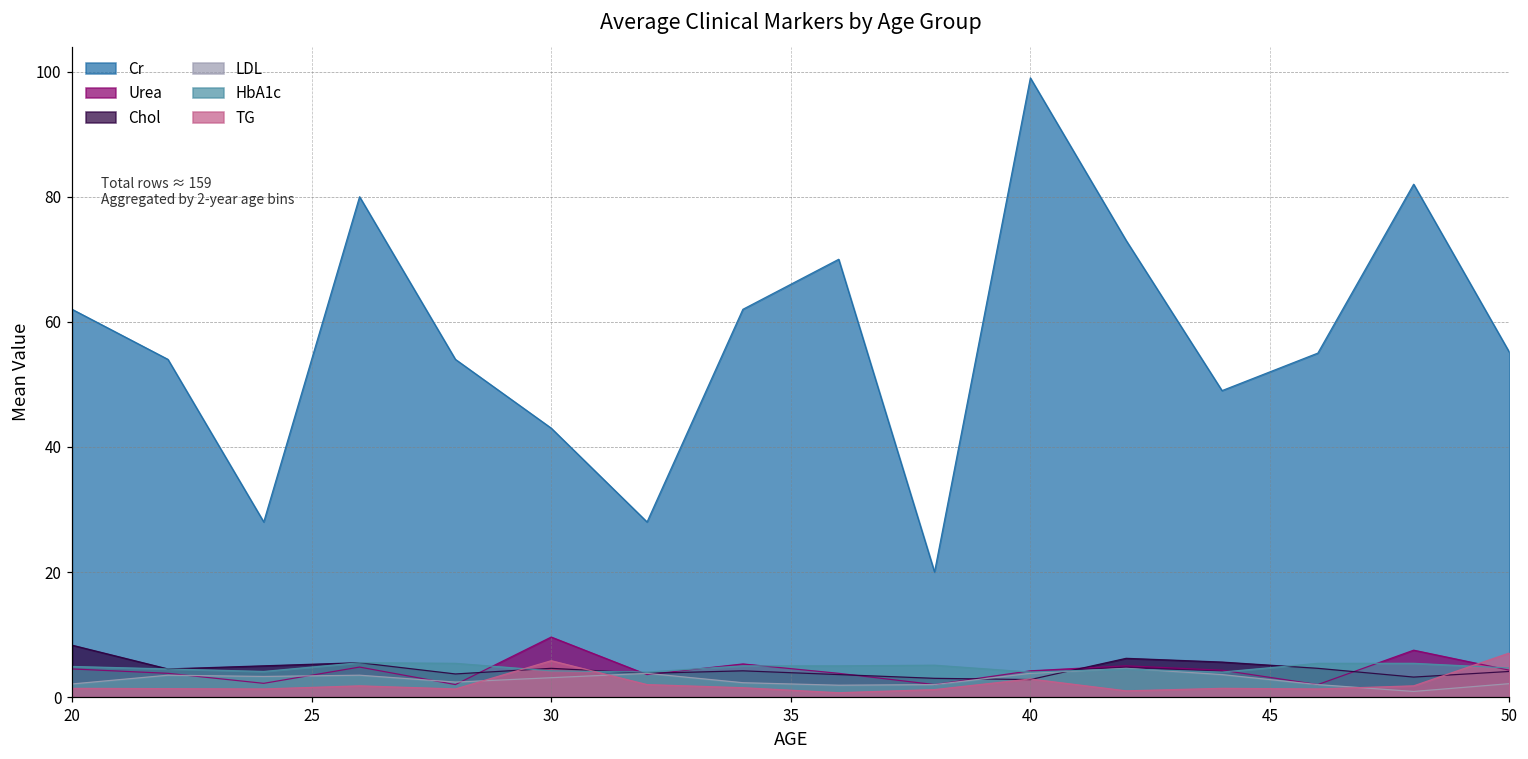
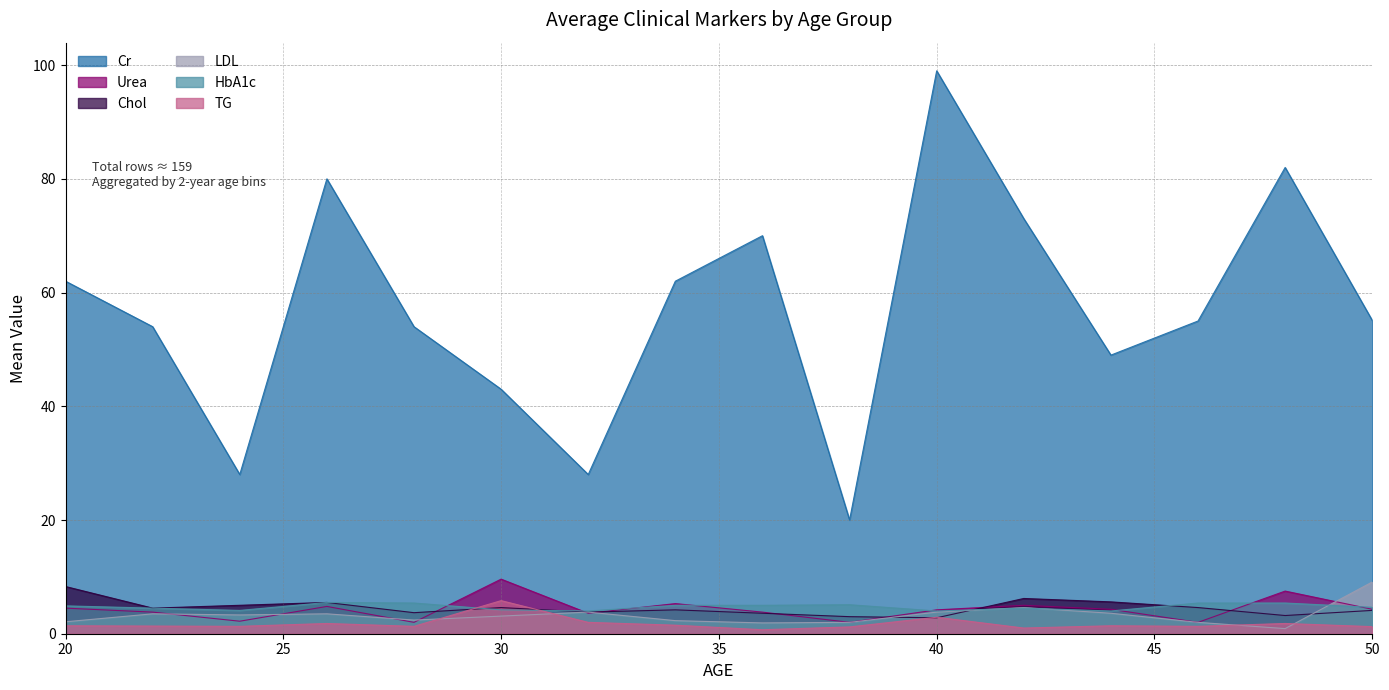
  {
    "Urea": {
      "30": 10
    },
    "Chol": {
      "20": 8
    },
    "LDL": {
      "20": 2,
      "30": 3,
-     "50": 2
+     "50": 9
    },
    "TG": {
      "20": 1,
      "30": 6,
-     "50": 7
+     "50": 1
    }
  }
